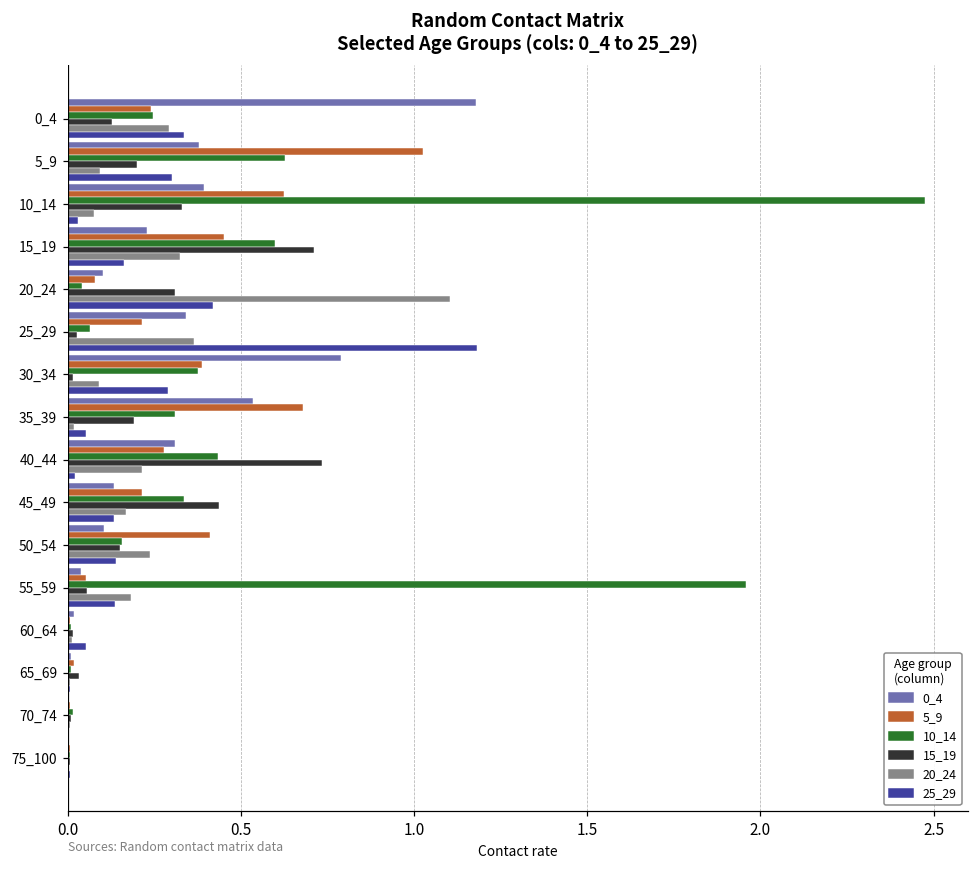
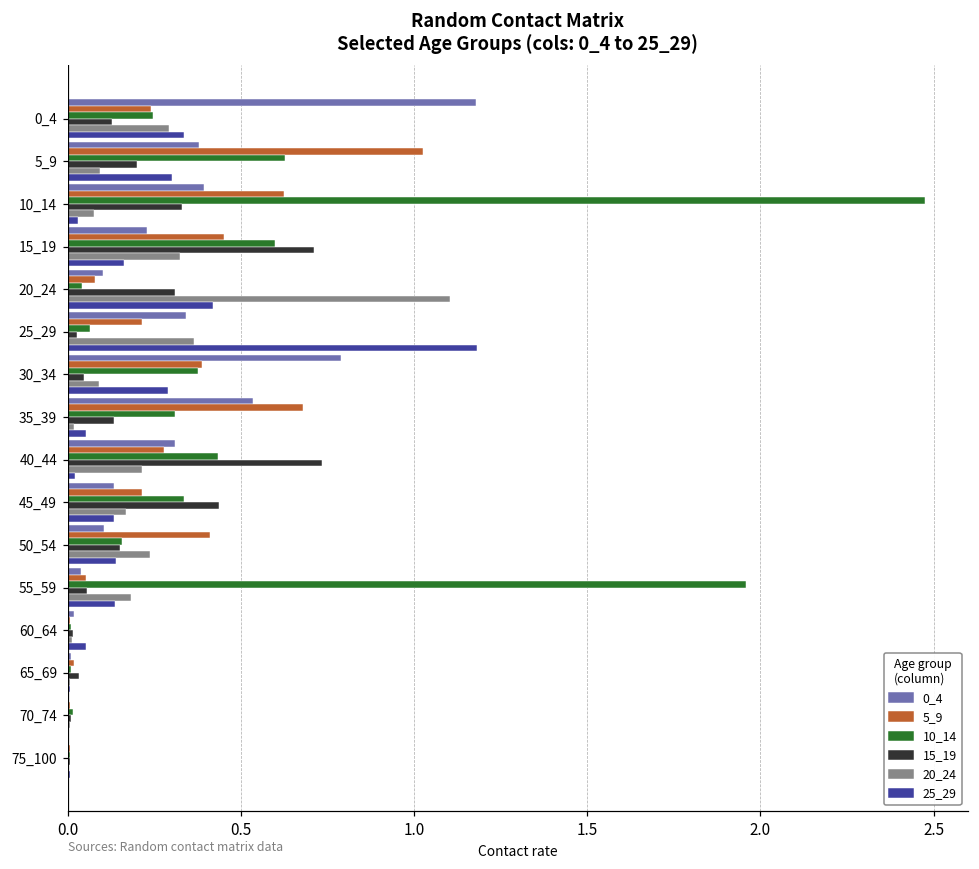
  {
    "5_9": {
      "0_4": 0.24,
      "5_9": 1.03,
      "10_14": 0.62,
      "15_19": 0.45,
      "20_24": 0.08,
      "25_29": 0.21,
      "30_34": 0.39,
      "35_39": 0.68,
      "40_44": 0.28,
      "45_49": 0.21,
      "50_54": 0.41,
      "55_59": 0.05,
      "65_69": 0.02
    },
    "10_14": {
      "0_4": 0.24,
      "5_9": 0.63,
      "10_14": 2.48,
      "15_19": 0.60,
      "20_24": 0.04,
      "25_29": 0.06,
      "30_34": 0.38,
      "35_39": 0.31,
      "40_44": 0.43,
      "45_49": 0.33,
      "50_54": 0.16,
      "55_59": 1.96,
      "60_64": 0.01,
      "65_69": 0.01,
      "70_74": 0.01
    },
    "15_19": {
      "0_4": 0.13,
      "5_9": 0.20,
      "10_14": 0.33,
      "15_19": 0.71,
      "20_24": 0.31,
      "25_29": 0.03,
-     "30_34": 0.02,
-     "35_39": 0.19,
+     "30_34": 0.05,
+     "35_39": 0.13,
      "40_44": 0.73,
      "45_49": 0.44,
      "50_54": 0.15,
      "55_59": 0.06,
      "60_64": 0.01,
      "65_69": 0.03,
      "70_74": 0.01
    },
    "25_29": {
      "0_4": 0.34,
      "5_9": 0.30,
      "10_14": 0.03,
      "15_19": 0.16,
      "20_24": 0.42,
      "25_29": 1.18,
      "30_34": 0.29,
      "35_39": 0.05,
      "40_44": 0.02,
      "45_49": 0.13,
      "50_54": 0.14,
      "55_59": 0.14,
      "60_64": 0.05
    }
  }
